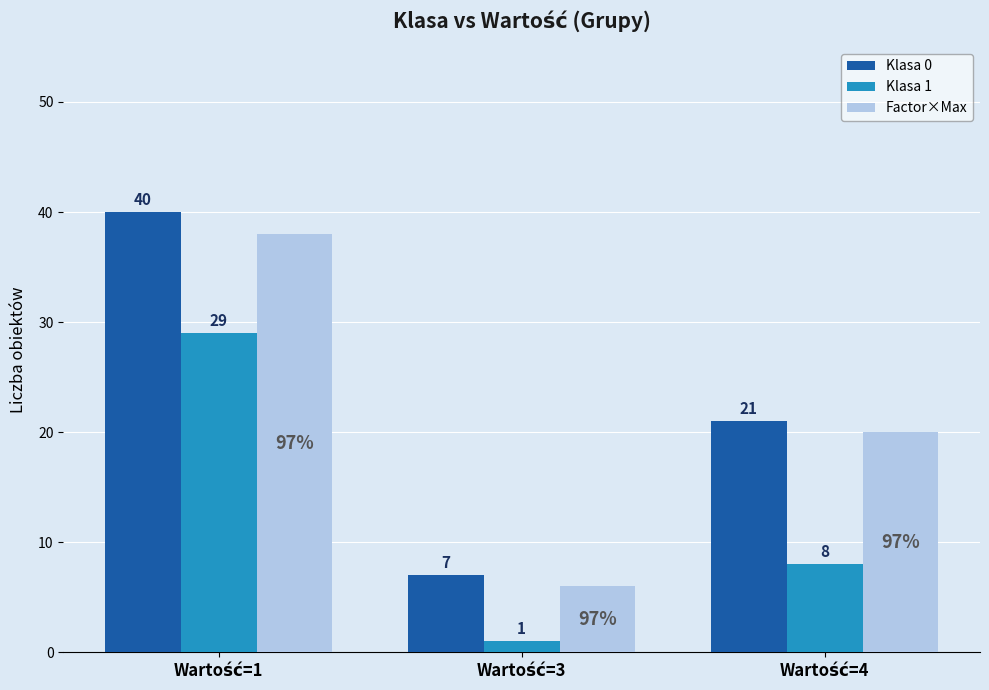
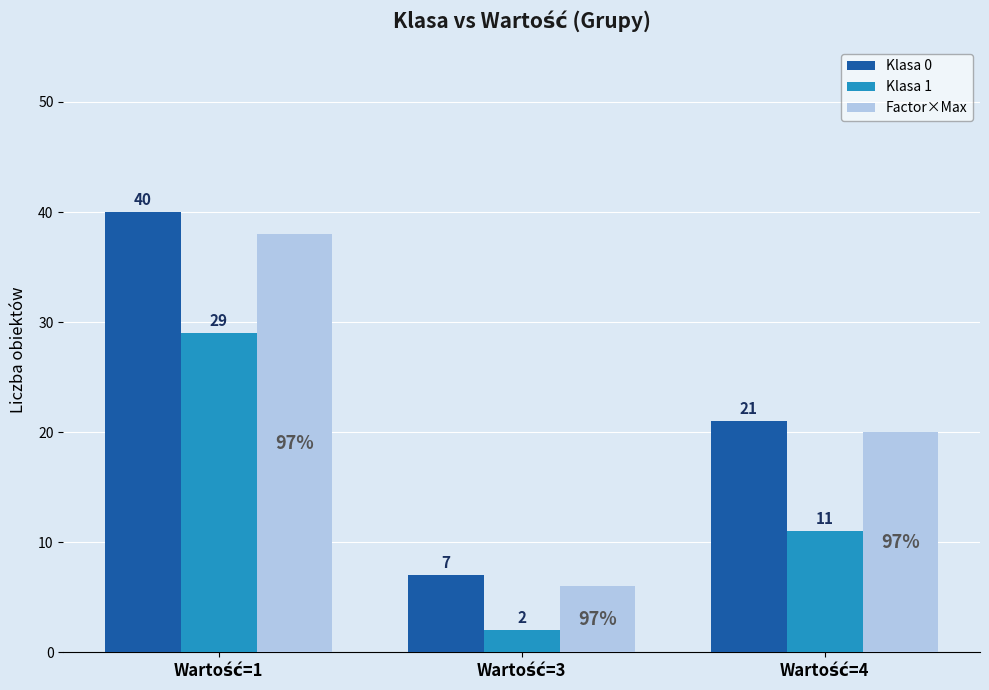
  {
    "Klasa 0": {
      "Wartość=1": 40,
      "Wartość=3": 7,
      "Wartość=4": 21
    },
    "Klasa 1": {
      "Wartość=1": 29,
-     "Wartość=3": 1,
-     "Wartość=4": 8
+     "Wartość=3": 2,
+     "Wartość=4": 11
    }
  }
